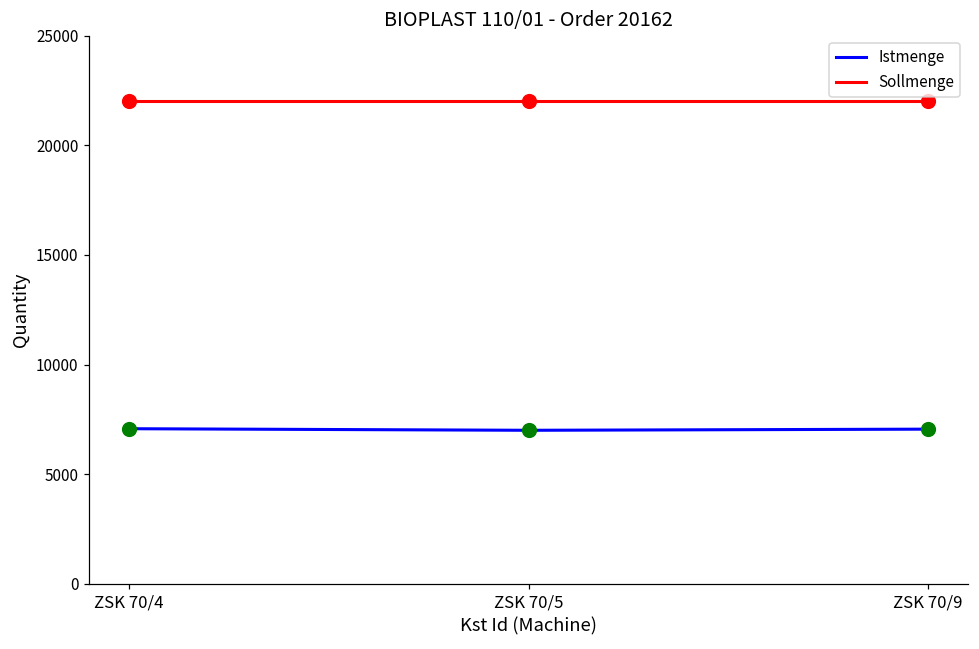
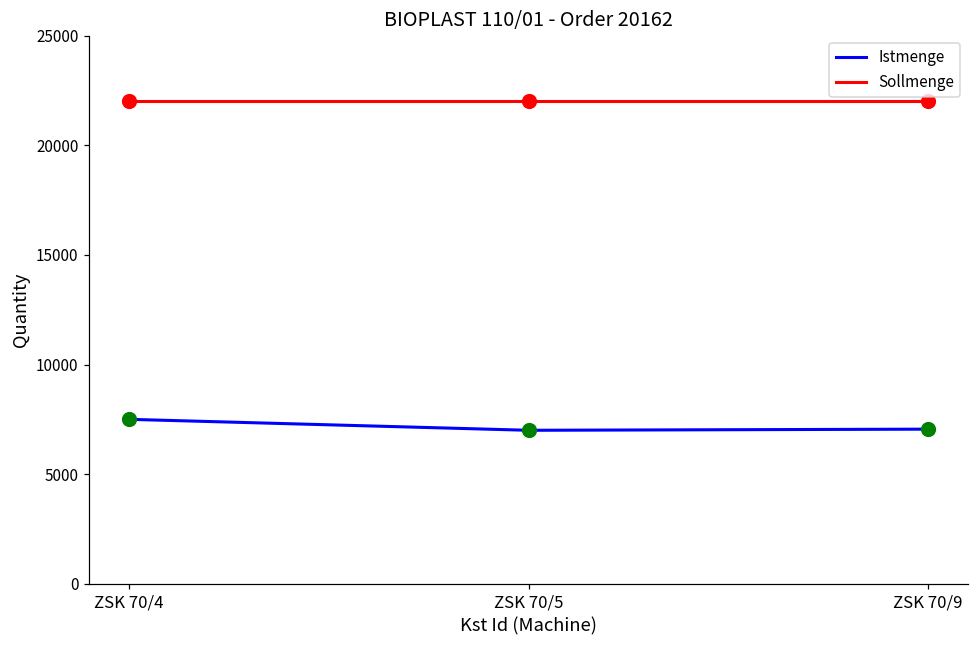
  {
    "Istmenge": {
-     "ZSK 70/4": 7100,
+     "ZSK 70/4": 7500,
      "ZSK 70/5": 7000,
      "ZSK 70/9": 7100
    },
    "Sollmenge": {
      "ZSK 70/4": 22000,
      "ZSK 70/5": 22000,
      "ZSK 70/9": 22000
    }
  }
